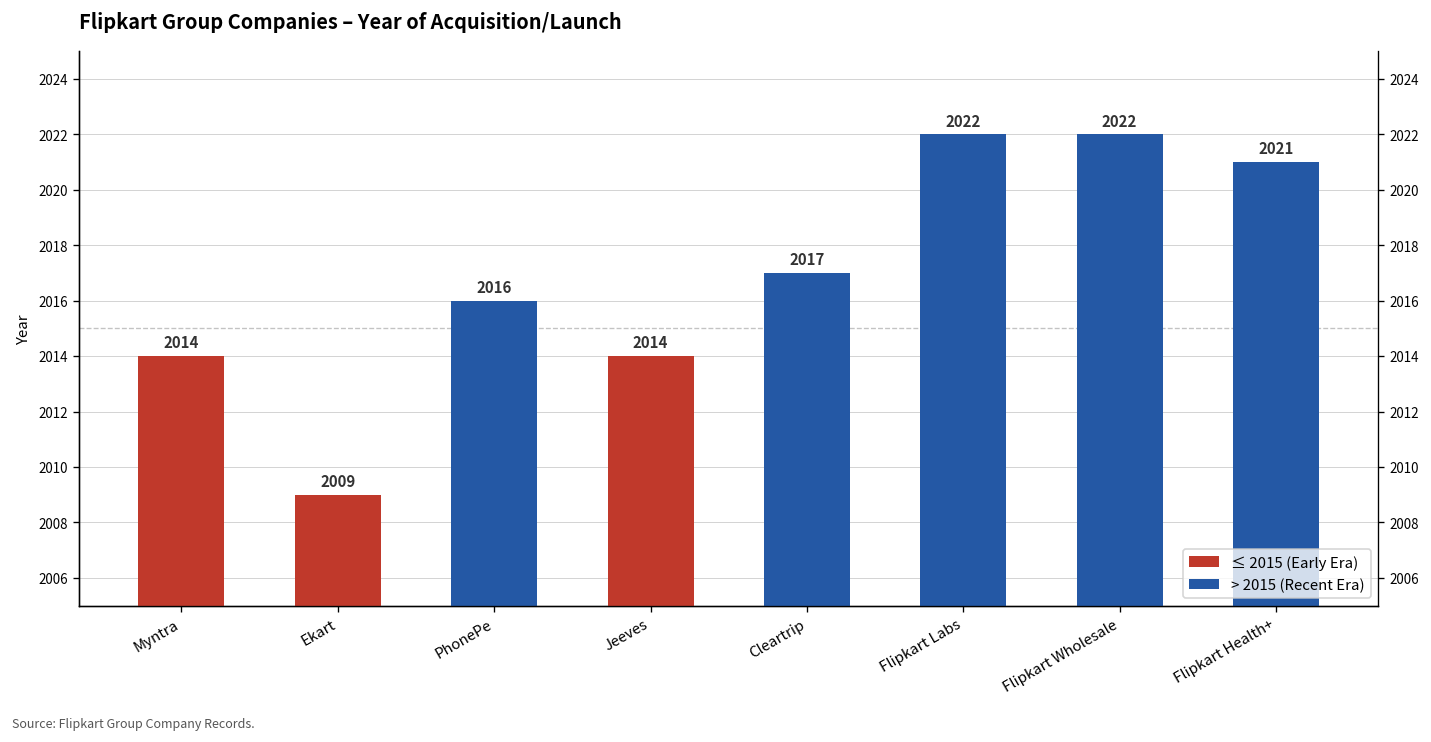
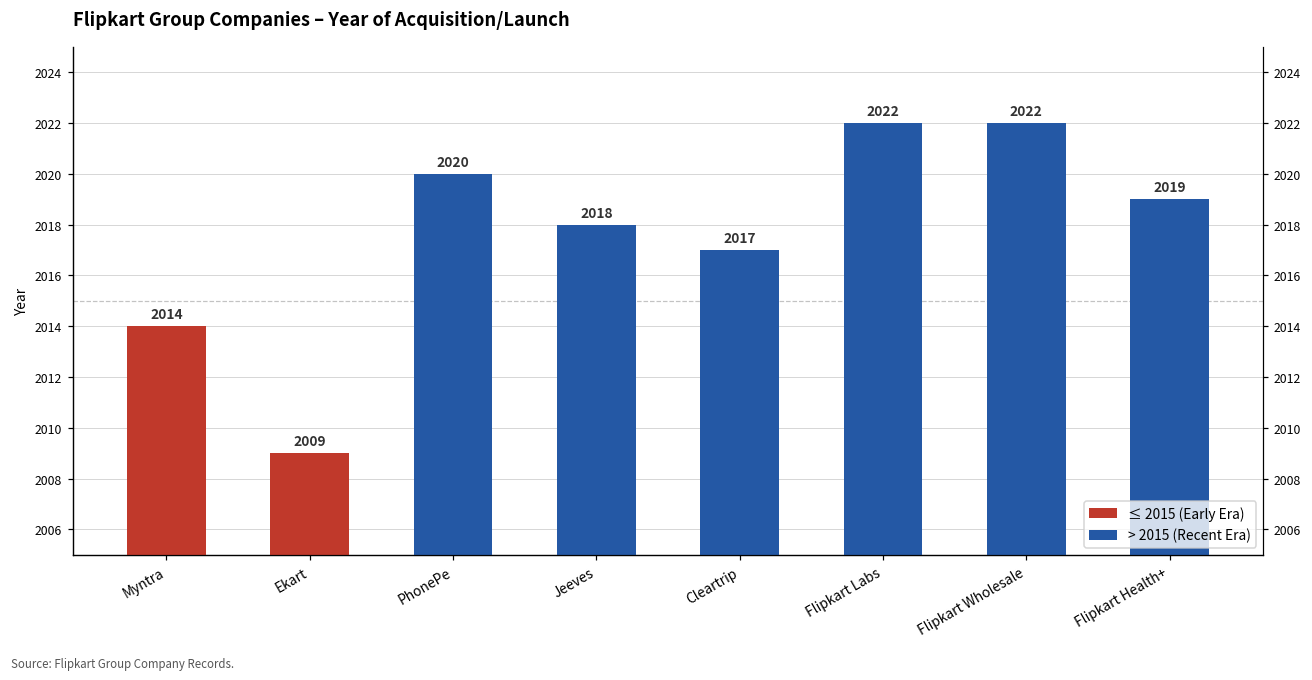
  {
    "Myntra": 2014,
    "Ekart": 2009,
-   "PhonePe": 2016,
-   "Jeeves": 2014,
+   "PhonePe": 2020,
+   "Jeeves": 2018,
    "Cleartrip": 2017,
    "Flipkart Labs": 2022,
    "Flipkart Wholesale": 2022,
-   "Flipkart Health+": 2021
+   "Flipkart Health+": 2019
  }
